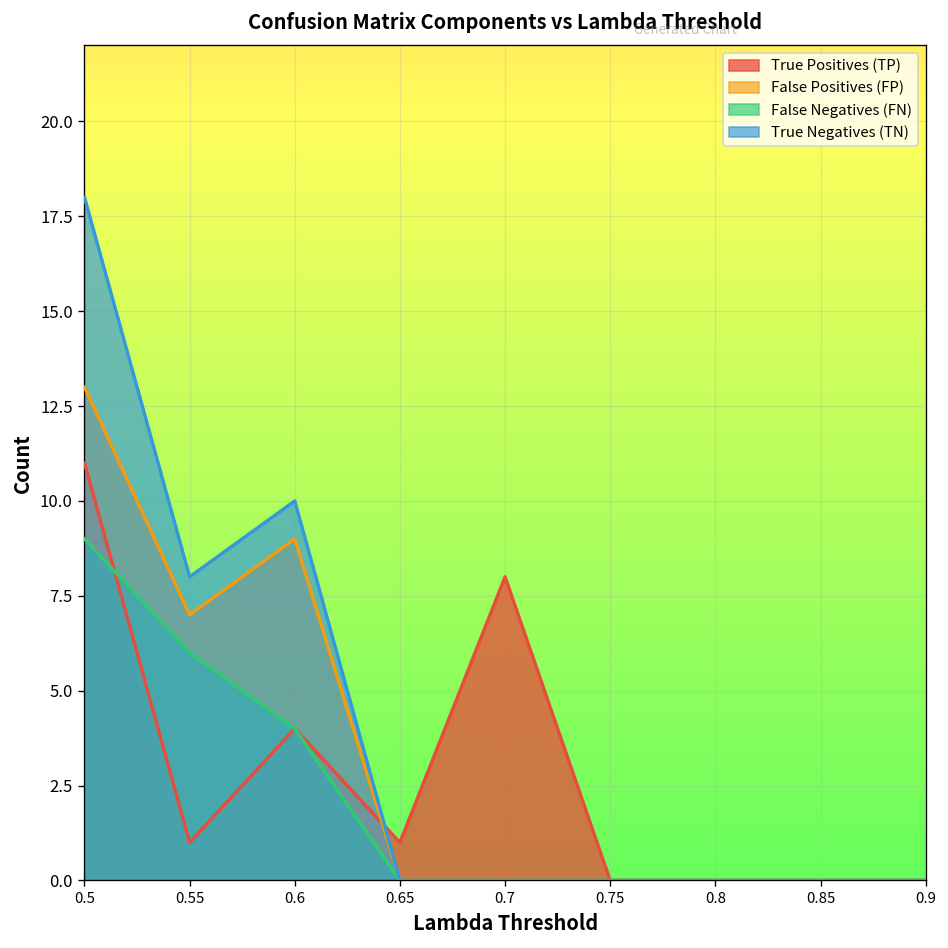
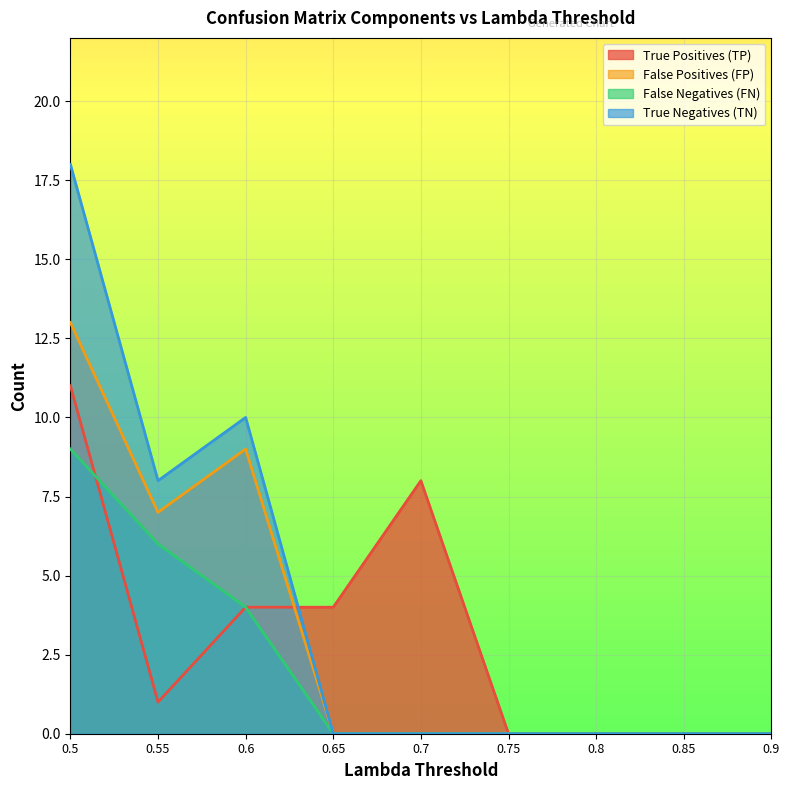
  {
    "True Positives (TP)": {
      "0.5": 11,
      "0.55": 1,
-     "0.65": 1,
+     "0.65": 4,
      "0.7": 8
    },
    "False Positives (FP)": {
      "0.5": 13,
      "0.55": 7,
      "0.6": 9
    },
    "False Negatives (FN)": {
      "0.5": 9,
      "0.55": 6
    },
    "True Negatives (TN)": {
      "0.5": 18,
      "0.55": 8,
      "0.6": 10
    }
  }
